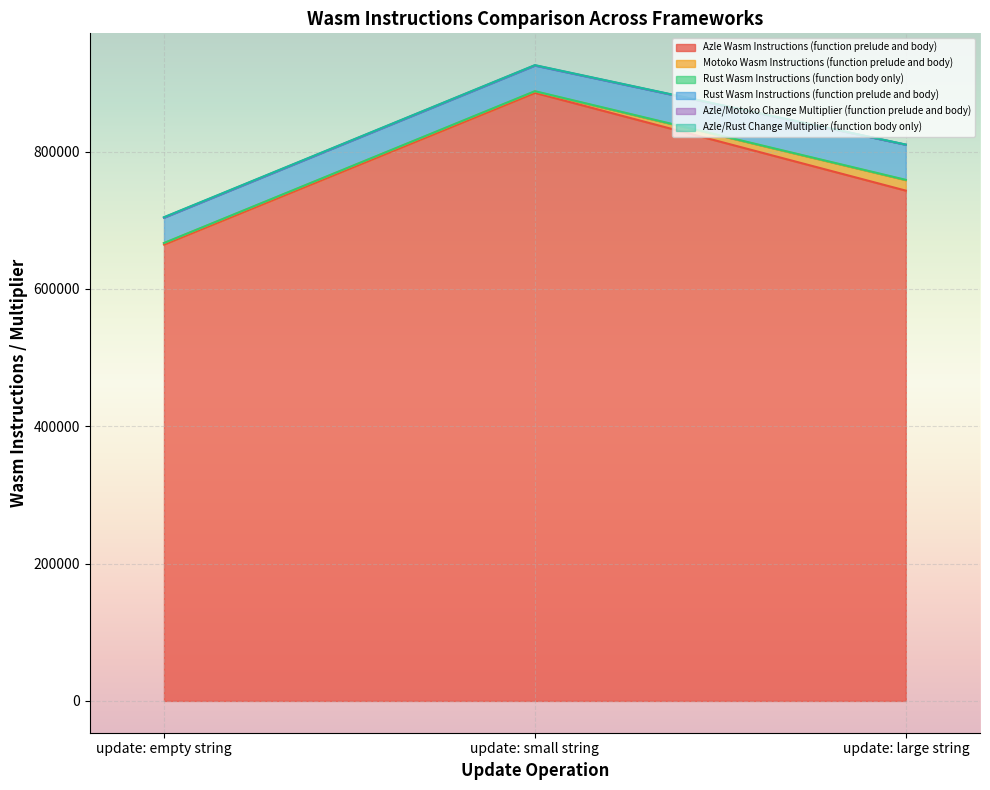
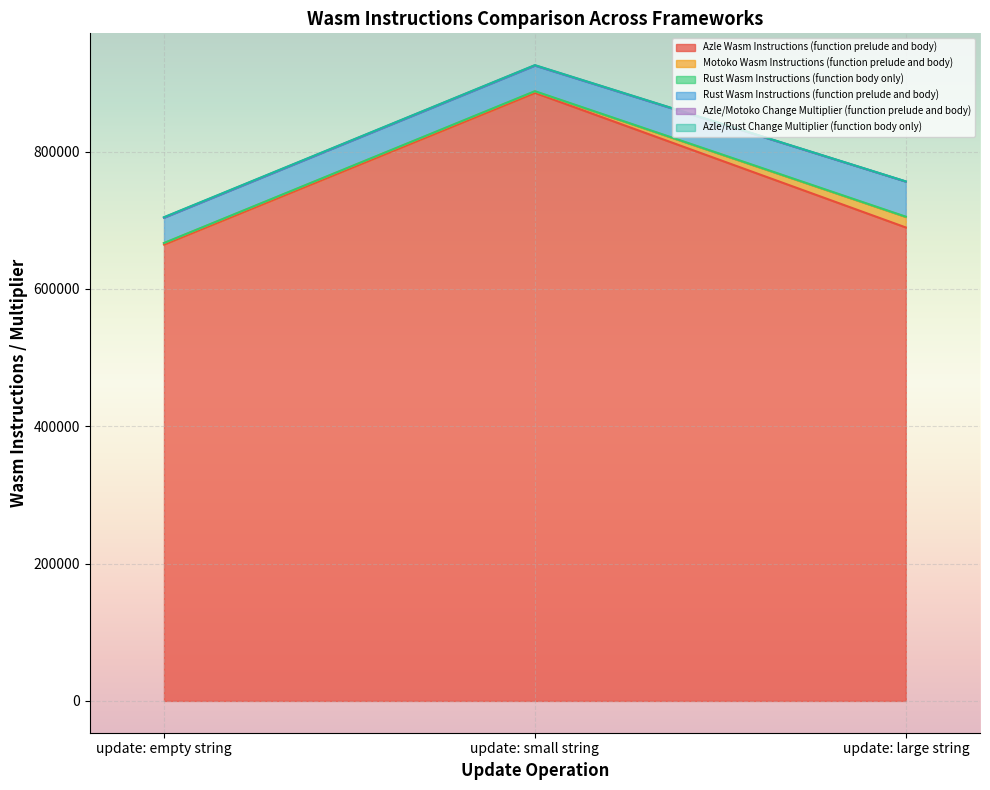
  {
    "Azle Wasm Instructions (function prelude and body)": {
-     "update: large string": 740000
+     "update: large string": 690000
    }
  }
